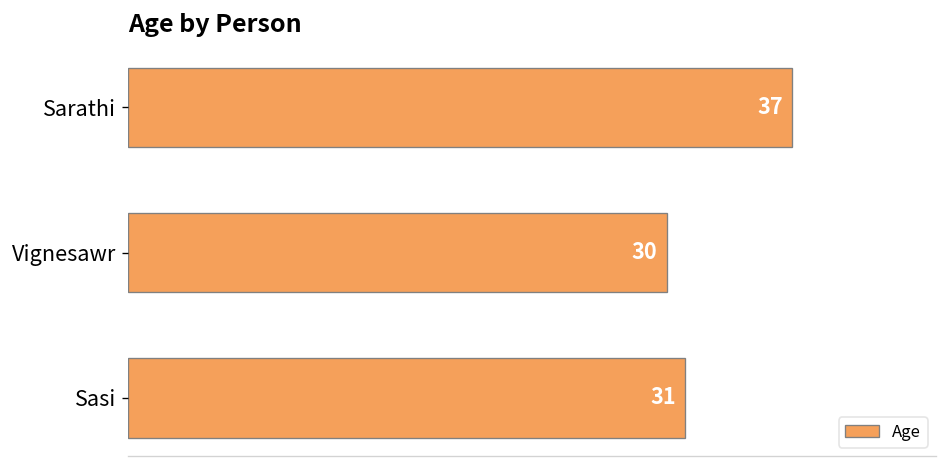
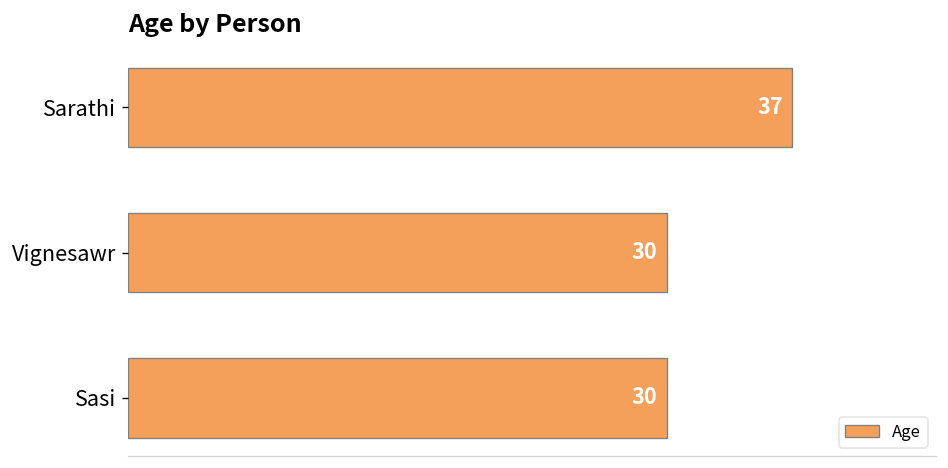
  {
    "Sarathi": 37,
    "Vignesawr": 30,
-   "Sasi": 31
+   "Sasi": 30
  }
